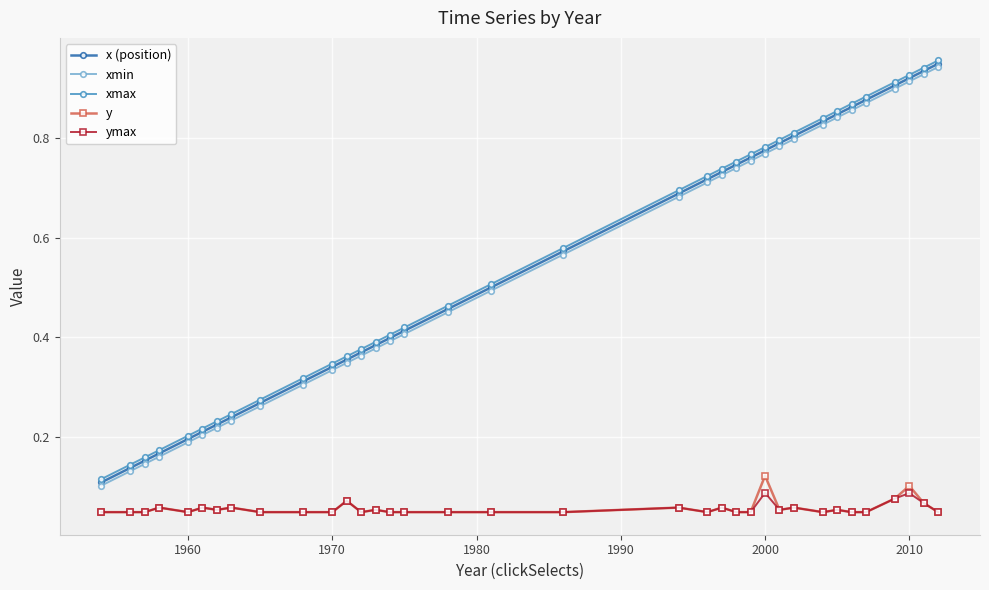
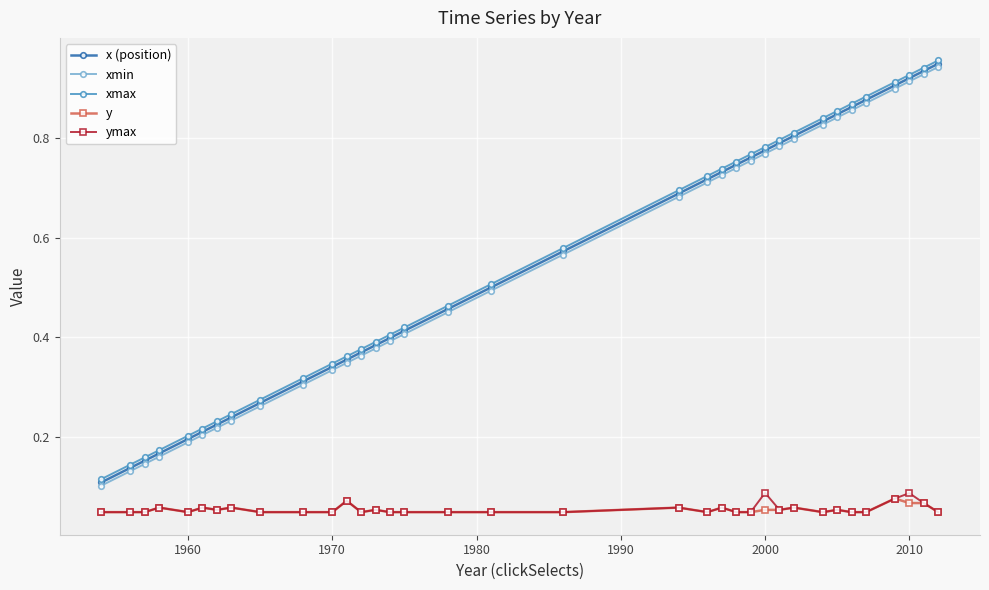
  {
    "x (position)": {
      "1960": 0.20,
      "1970": 0.34,
      "2000": 0.77,
      "2010": 0.92
    },
    "y": {
-     "2000": 0.12,
-     "2010": 0.10
+     "2000": 0.05,
+     "2010": 0.07
    },
    "ymax": {
      "2000": 0.09,
      "2010": 0.09
    }
  }
